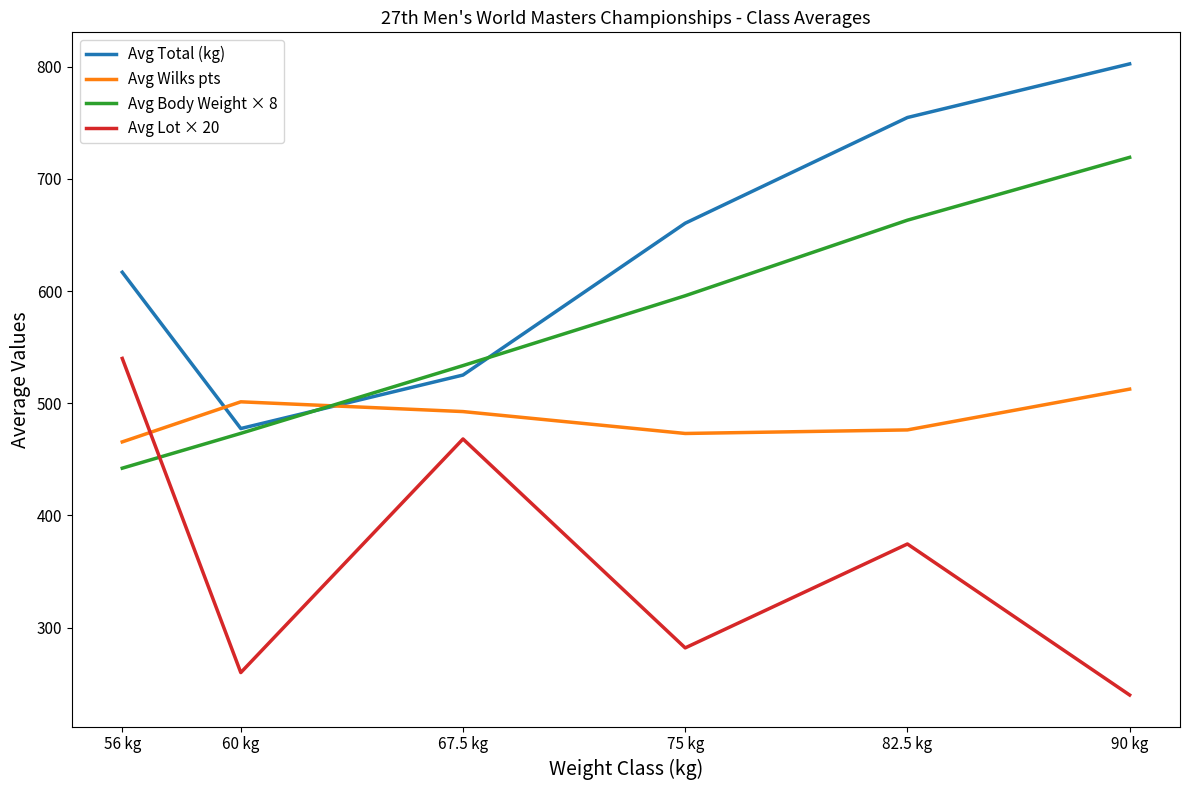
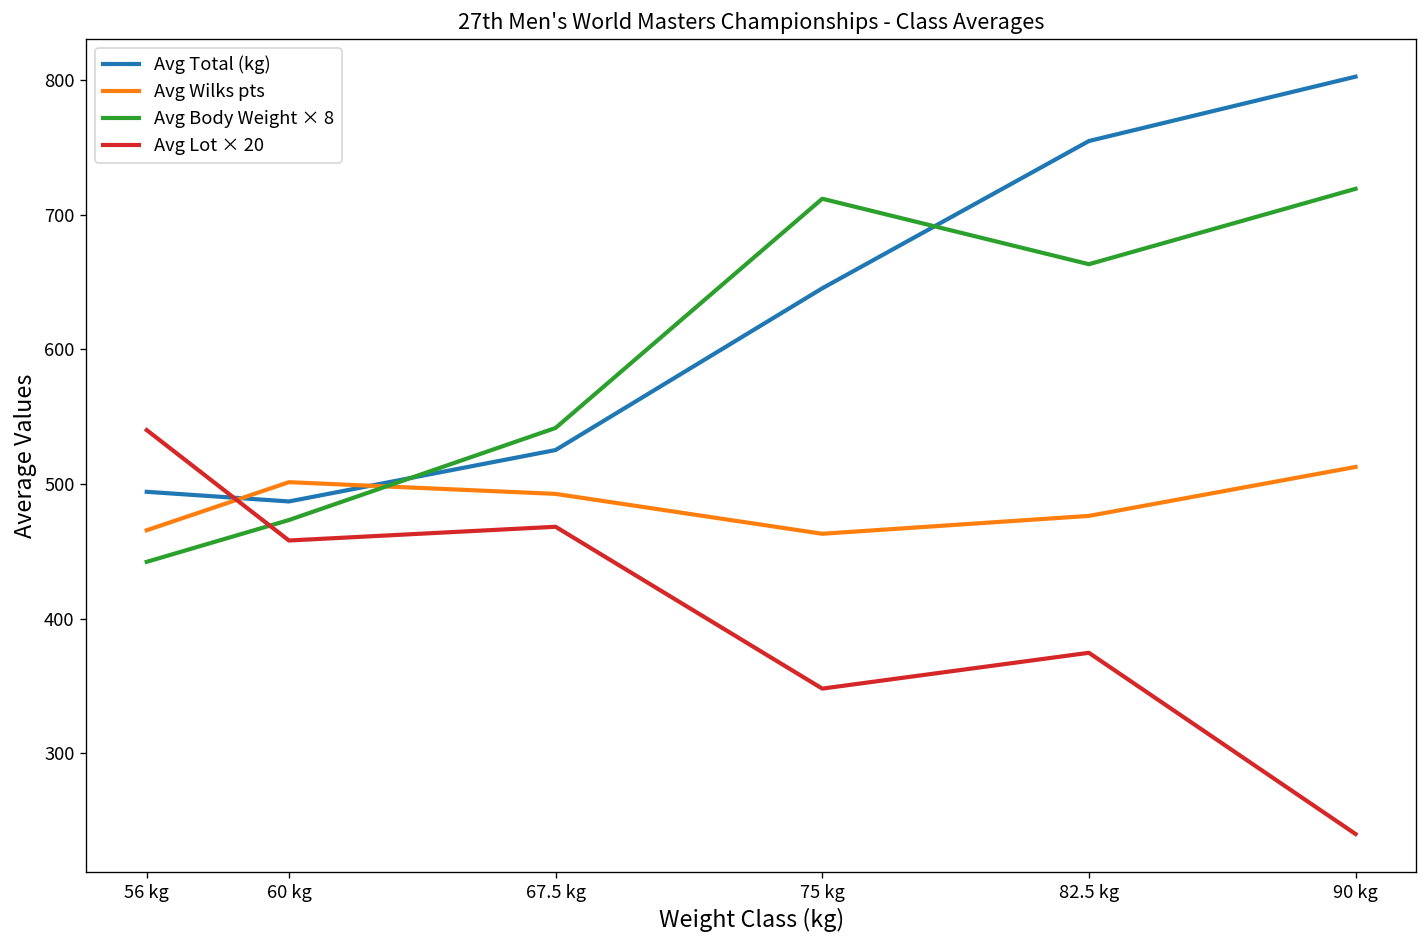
  {
    "Avg Total (kg)": {
-     "56 kg": 617,
-     "60 kg": 478,
+     "56 kg": 494,
+     "60 kg": 487,
      "67.5 kg": 525,
-     "75 kg": 661,
+     "75 kg": 645,
      "82.5 kg": 755,
      "90 kg": 803
    },
    "Avg Wilks pts": {
      "56 kg": 466,
      "60 kg": 501,
      "67.5 kg": 493,
-     "75 kg": 473,
+     "75 kg": 463,
      "82.5 kg": 476,
      "90 kg": 513
    },
    "Avg Body Weight × 8": {
      "56 kg": 442,
      "60 kg": 473,
-     "67.5 kg": 534,
-     "75 kg": 596,
+     "67.5 kg": 542,
+     "75 kg": 712,
      "82.5 kg": 663,
      "90 kg": 719
    },
    "Avg Lot × 20": {
      "56 kg": 540,
-     "60 kg": 260,
+     "60 kg": 458,
      "67.5 kg": 468,
-     "75 kg": 282,
+     "75 kg": 348,
      "82.5 kg": 375,
      "90 kg": 240
    }
  }
